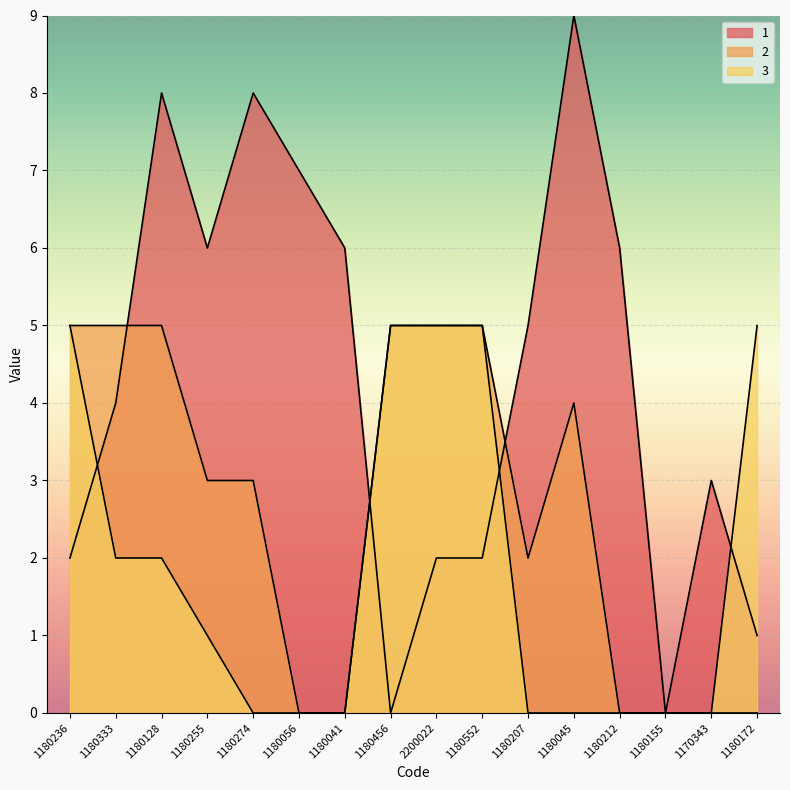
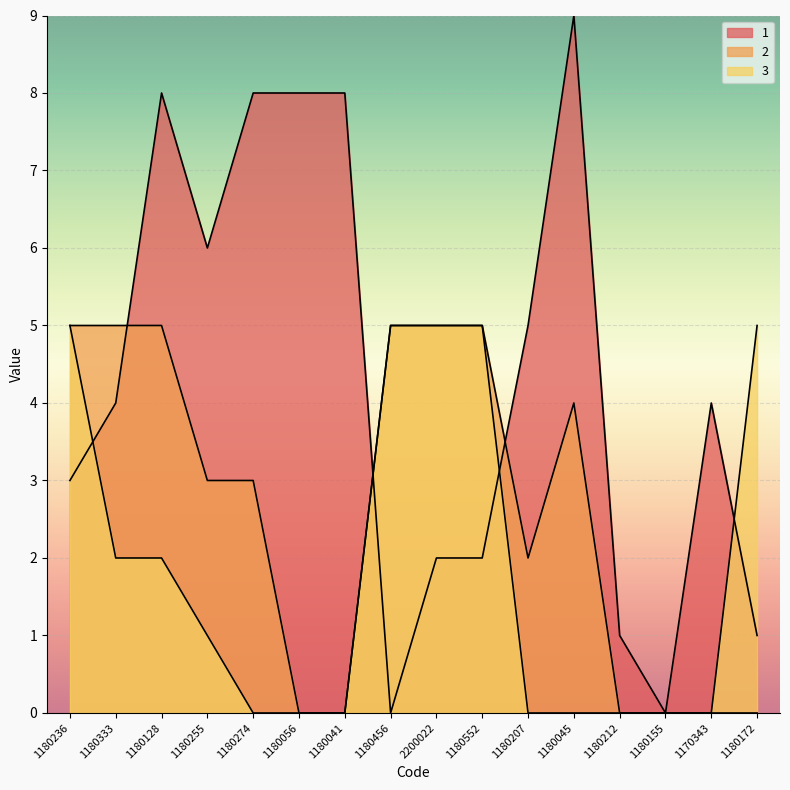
  {
    "1": {
-     "1180236": 2,
+     "1180236": 3,
      "1180333": 4,
      "1180128": 8,
      "1180255": 6,
      "1180274": 8,
-     "1180056": 7,
-     "1180041": 6,
+     "1180056": 8,
+     "1180041": 8,
      "1180456": 0,
      "2200022": 2,
      "1180552": 2,
      "1180207": 5,
      "1180045": 9,
-     "1180212": 6,
-     "1170343": 3,
+     "1180212": 1,
+     "1170343": 4,
      "1180172": 1
    }
  }
